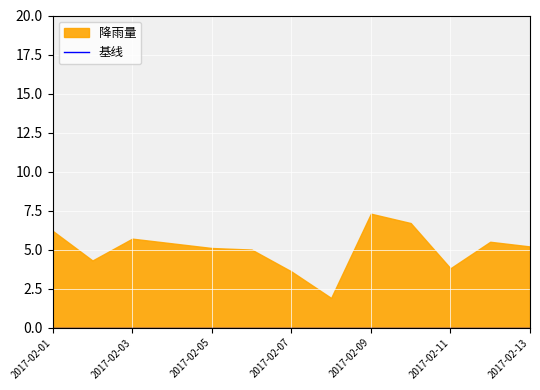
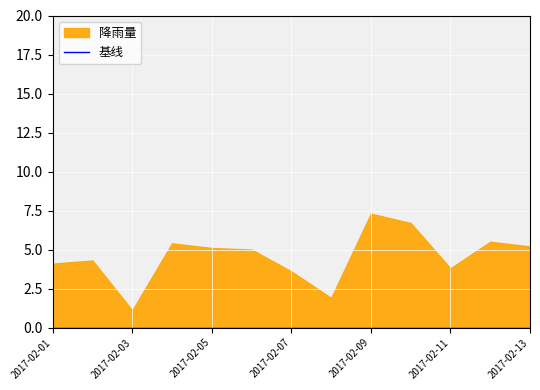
  {
    "降雨量": {
-     "2017-02-01": 6.2,
-     "2017-02-03": 5.7,
+     "2017-02-01": 4.1,
+     "2017-02-03": 1.1,
      "2017-02-05": 5.1,
      "2017-02-07": 3.6,
      "2017-02-09": 7.3,
      "2017-02-11": 3.8,
      "2017-02-13": 5.2
    },
    "基线": {
      "2017-02-01": 0.0,
      "2017-02-03": 0.0,
      "2017-02-05": 0.0,
      "2017-02-07": 0.0,
      "2017-02-09": 0.0,
      "2017-02-11": 0.0,
      "2017-02-13": 0.0
    }
  }
